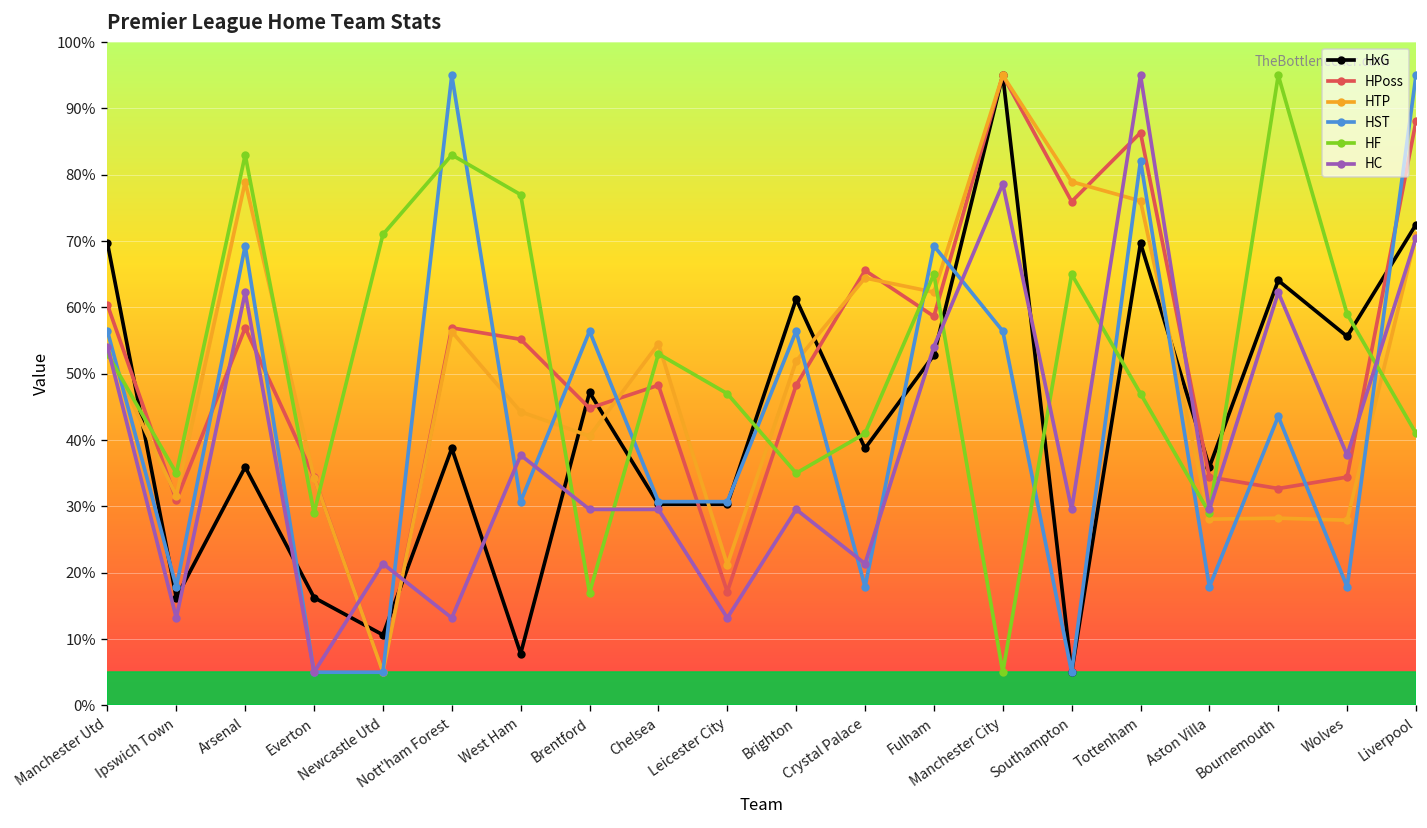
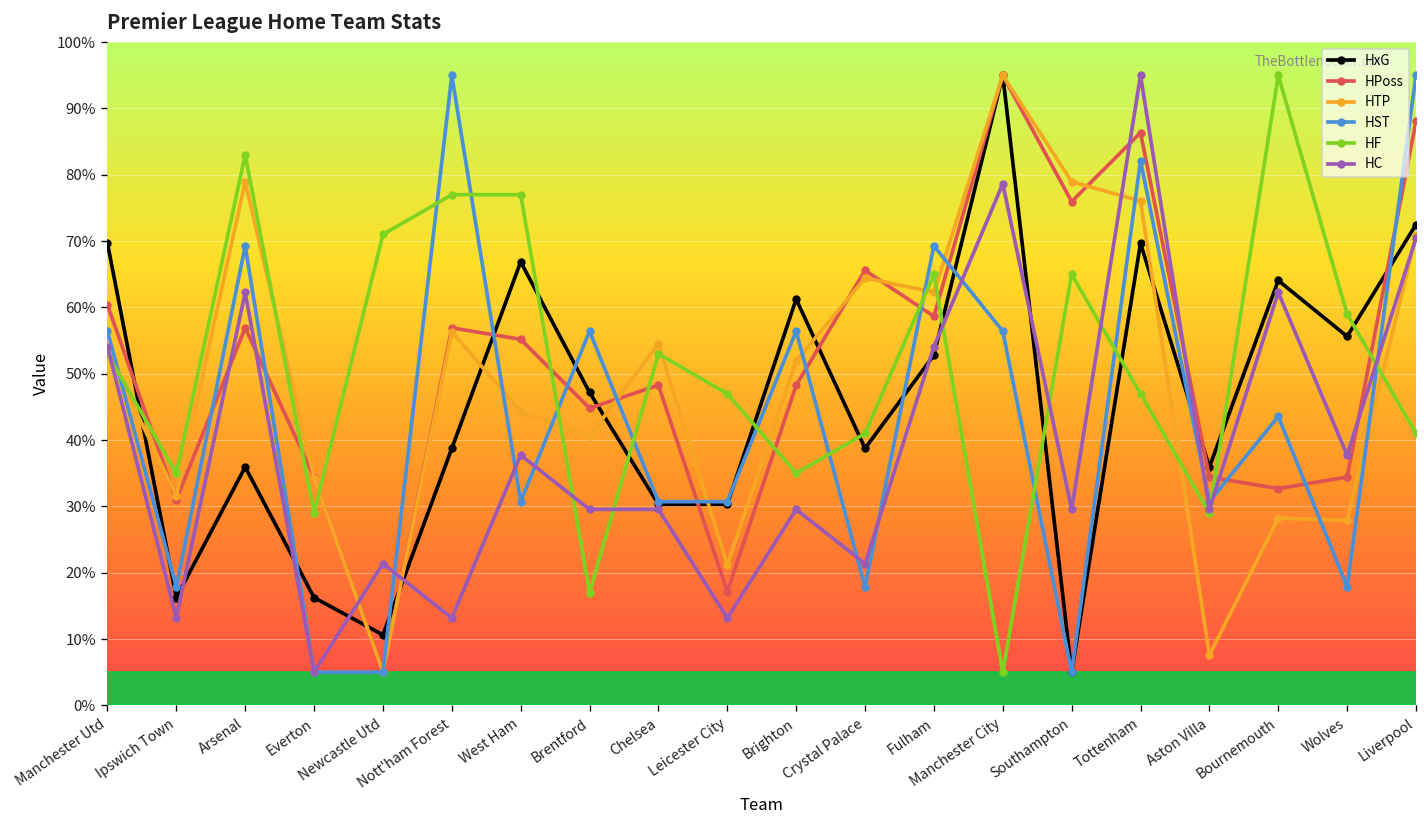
  {
    "HxG": {
      "Manchester Utd": "70%",
      "Ipswich Town": "16%",
      "Arsenal": "36%",
      "Everton": "16%",
      "Newcastle Utd": "11%",
      "Nott'ham Forest": "39%",
-     "West Ham": "8%",
+     "West Ham": "67%",
      "Brentford": "47%",
      "Brighton": "61%",
      "Crystal Palace": "39%",
      "Fulham": "53%",
      "Tottenham": "70%",
      "Aston Villa": "36%",
      "Bournemouth": "64%",
      "Wolves": "56%",
      "Liverpool": "73%"
    },
    "HPoss": {
      "Manchester Utd": "60%",
      "Ipswich Town": "31%",
      "Arsenal": "57%",
      "Nott'ham Forest": "57%",
      "West Ham": "55%",
      "Brentford": "45%",
      "Chelsea": "48%",
      "Leicester City": "17%",
      "Brighton": "48%",
      "Crystal Palace": "66%",
      "Fulham": "59%",
      "Southampton": "76%",
      "Tottenham": "86%",
      "Aston Villa": "34%",
      "Bournemouth": "33%",
      "Wolves": "34%",
      "Liverpool": "88%"
    },
    "HTP": {
      "Ipswich Town": "32%",
      "Arsenal": "79%",
      "Nott'ham Forest": "56%",
      "West Ham": "44%",
      "Brentford": "41%",
      "Chelsea": "55%",
      "Leicester City": "21%",
      "Brighton": "52%",
      "Crystal Palace": "64%",
      "Fulham": "62%",
      "Southampton": "79%",
      "Tottenham": "76%",
-     "Aston Villa": "28%",
+     "Aston Villa": "8%",
      "Bournemouth": "28%",
      "Wolves": "28%"
    },
    "HST": {
      "Manchester Utd": "56%",
      "Ipswich Town": "18%",
      "Arsenal": "69%",
      "Nott'ham Forest": "95%",
      "West Ham": "31%",
      "Brentford": "56%",
      "Brighton": "56%",
      "Crystal Palace": "18%",
      "Fulham": "69%",
      "Manchester City": "56%",
      "Tottenham": "82%",
-     "Aston Villa": "18%",
+     "Aston Villa": "31%",
      "Bournemouth": "44%",
      "Wolves": "18%",
      "Liverpool": "95%"
    },
    "HF": {
      "Ipswich Town": "35%",
      "Arsenal": "83%",
      "Everton": "29%",
      "Newcastle Utd": "71%",
-     "Nott'ham Forest": "83%",
+     "Nott'ham Forest": "77%",
      "West Ham": "77%",
      "Brentford": "17%",
      "Chelsea": "53%",
      "Leicester City": "47%",
      "Brighton": "35%",
      "Crystal Palace": "41%",
      "Fulham": "65%",
      "Southampton": "65%",
      "Tottenham": "47%",
      "Aston Villa": "29%",
      "Bournemouth": "95%",
      "Wolves": "59%",
      "Liverpool": "41%"
    },
    "HC": {
      "Manchester Utd": "54%",
      "Ipswich Town": "13%",
      "Arsenal": "62%",
      "Newcastle Utd": "21%",
      "Nott'ham Forest": "13%",
      "West Ham": "38%",
      "Brentford": "30%",
      "Chelsea": "30%",
      "Leicester City": "13%",
      "Brighton": "30%",
      "Crystal Palace": "21%",
      "Fulham": "54%",
      "Manchester City": "79%",
      "Southampton": "30%",
      "Tottenham": "95%",
      "Aston Villa": "30%",
      "Bournemouth": "62%",
      "Wolves": "38%"
    }
  }
